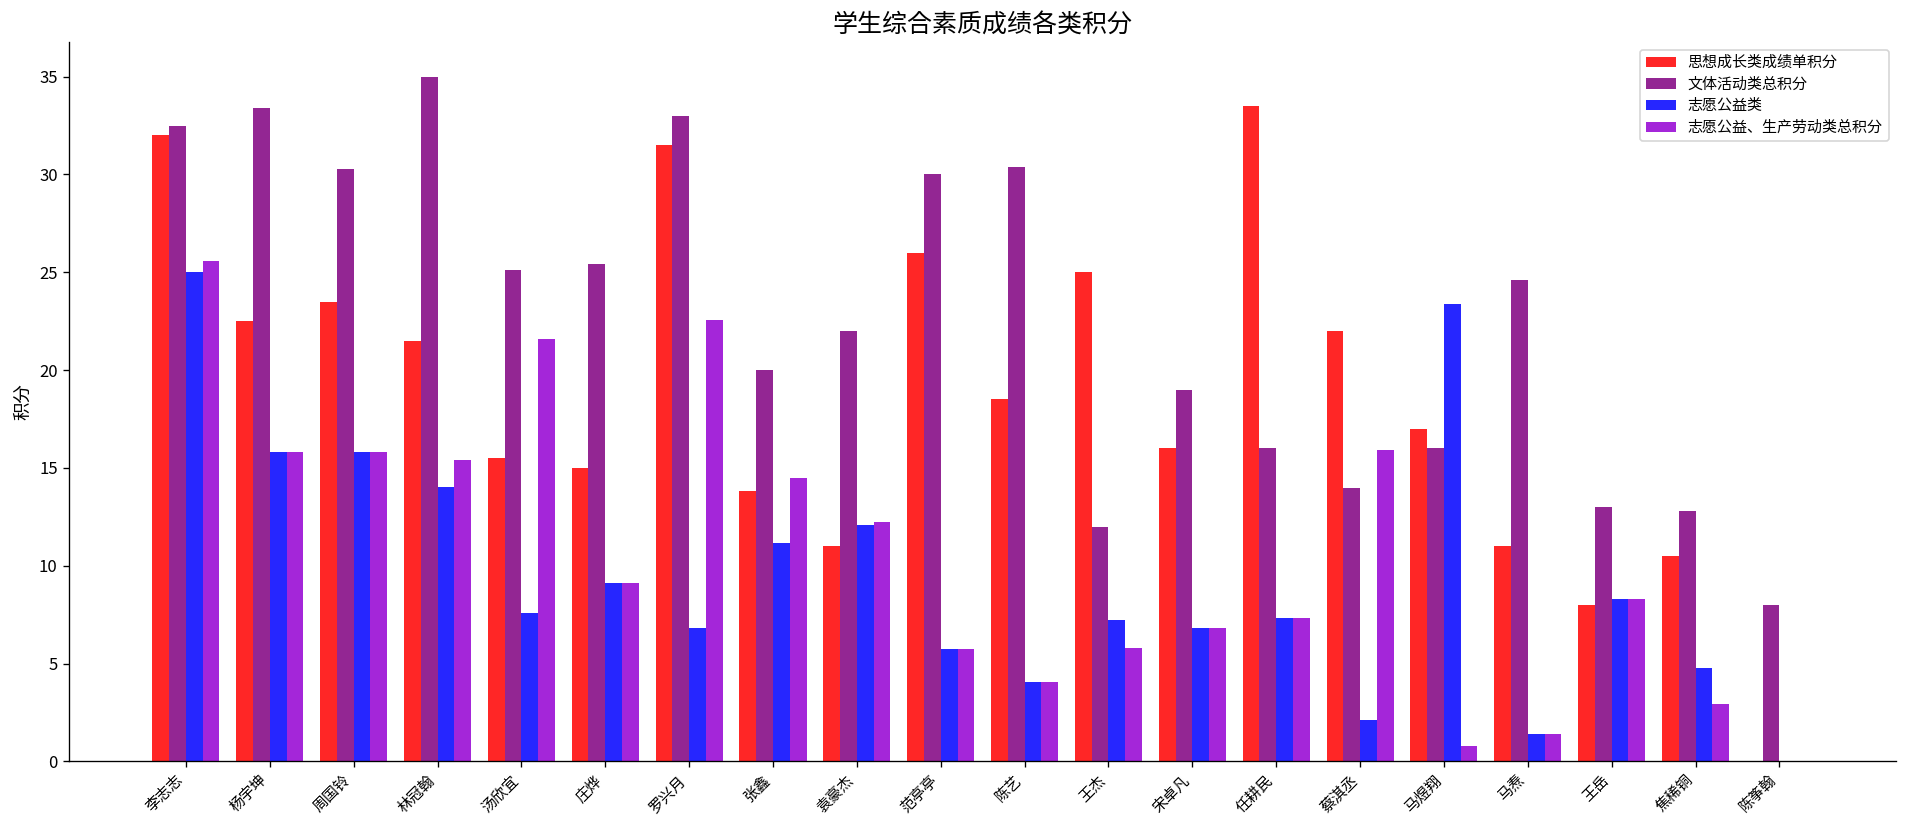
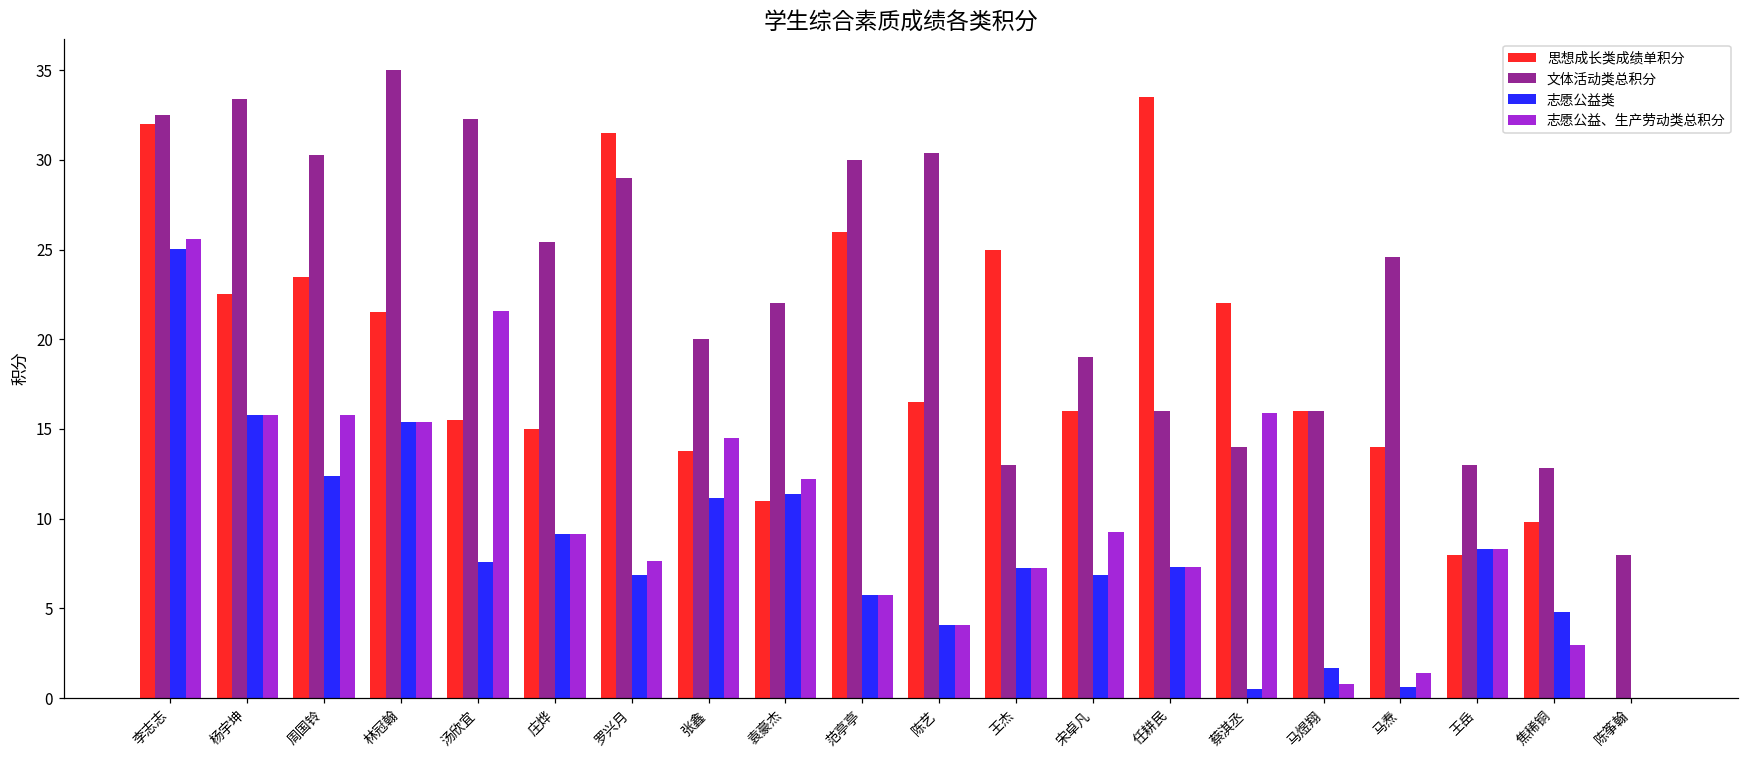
  {
    "思想成长类成绩单积分": {
      "李志志": 32.0,
      "杨宇坤": 22.5,
      "周国铃": 23.5,
      "林冠翰": 21.5,
      "汤欣宜": 15.5,
      "庄烨": 15.0,
      "罗兴月": 31.5,
      "张鑫": 13.8,
      "袁豪杰": 11.0,
      "范亭亭": 26.0,
-     "陈艺": 18.5,
+     "陈艺": 16.5,
      "王杰": 25.0,
      "宋卓凡": 16.0,
      "任耕民": 33.5,
      "蔡淇丞": 22.0,
-     "马煜翔": 17,
-     "马焘": 11,
+     "马煜翔": 16,
+     "马焘": 14,
      "王岳": 8.0,
-     "焦稀铜": 10.5,
+     "焦稀铜": 9.8,
      "陈筝翰": 0.0
    },
    "文体活动类总积分": {
      "李志志": 32.5,
      "杨宇坤": 33.4,
      "周国铃": 30.3,
      "林冠翰": 35.0,
-     "汤欣宜": 25.1,
+     "汤欣宜": 32.3,
      "庄烨": 25.4,
-     "罗兴月": 33,
+     "罗兴月": 29,
      "张鑫": 20.0,
      "袁豪杰": 22.0,
      "范亭亭": 30.0,
      "陈艺": 30.4,
-     "王杰": 12,
+     "王杰": 13,
      "宋卓凡": 19.0,
      "任耕民": 16.0,
      "蔡淇丞": 14.0,
      "马煜翔": 16.0,
      "马焘": 24.6,
      "王岳": 13.0,
      "焦稀铜": 12.8,
      "陈筝翰": 8.0
    },
    "志愿公益类": {
      "李志志": 25.0,
      "杨宇坤": 15.8,
-     "周国铃": 15.8,
-     "林冠翰": 14.1,
+     "周国铃": 12.4,
+     "林冠翰": 15.4,
      "汤欣宜": 7.6,
      "庄烨": 9.1,
      "罗兴月": 6.8,
      "张鑫": 11.2,
-     "袁豪杰": 12.1,
+     "袁豪杰": 11.4,
      "范亭亭": 5.7,
      "陈艺": 4.1,
      "王杰": 7.3,
      "宋卓凡": 6.8,
      "任耕民": 7.3,
-     "蔡淇丞": 2.1,
-     "马煜翔": 23.4,
-     "马焘": 1.4,
+     "蔡淇丞": 0.5,
+     "马煜翔": 1.7,
+     "马焘": 0.6,
      "王岳": 8.3,
      "焦稀铜": 4.8,
      "陈筝翰": 0.0
    },
    "志愿公益、生产劳动类总积分": {
      "李志志": 25.6,
      "杨宇坤": 15.8,
      "周国铃": 15.8,
      "林冠翰": 15.4,
      "汤欣宜": 21.6,
      "庄烨": 9.1,
-     "罗兴月": 22.6,
+     "罗兴月": 7.7,
      "张鑫": 14.5,
      "袁豪杰": 12.2,
      "范亭亭": 5.7,
      "陈艺": 4.1,
-     "王杰": 5.8,
-     "宋卓凡": 6.8,
+     "王杰": 7.3,
+     "宋卓凡": 9.3,
      "任耕民": 7.3,
      "蔡淇丞": 15.9,
      "马煜翔": 0.8,
      "马焘": 1.4,
      "王岳": 8.3,
      "焦稀铜": 3.0,
      "陈筝翰": 0.0
    }
  }
